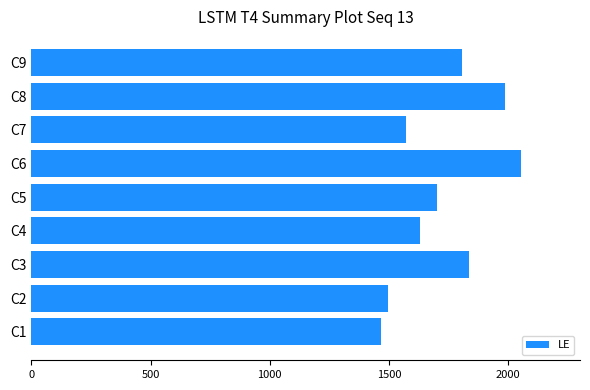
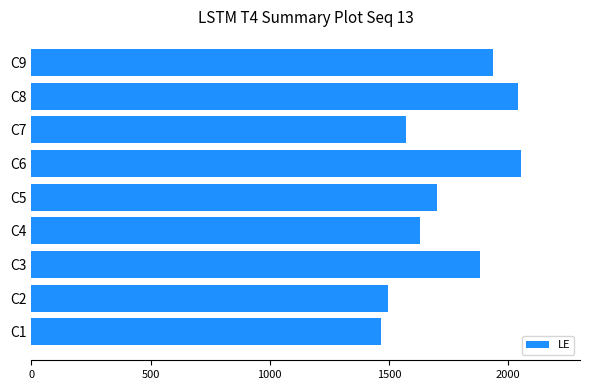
  {
-   "C9": 1810,
-   "C8": 1990,
+   "C9": 1940,
+   "C8": 2040,
    "C7": 1570,
    "C6": 2060,
    "C5": 1700,
    "C4": 1630,
-   "C3": 1840,
+   "C3": 1880,
    "C2": 1500,
    "C1": 1470
  }
